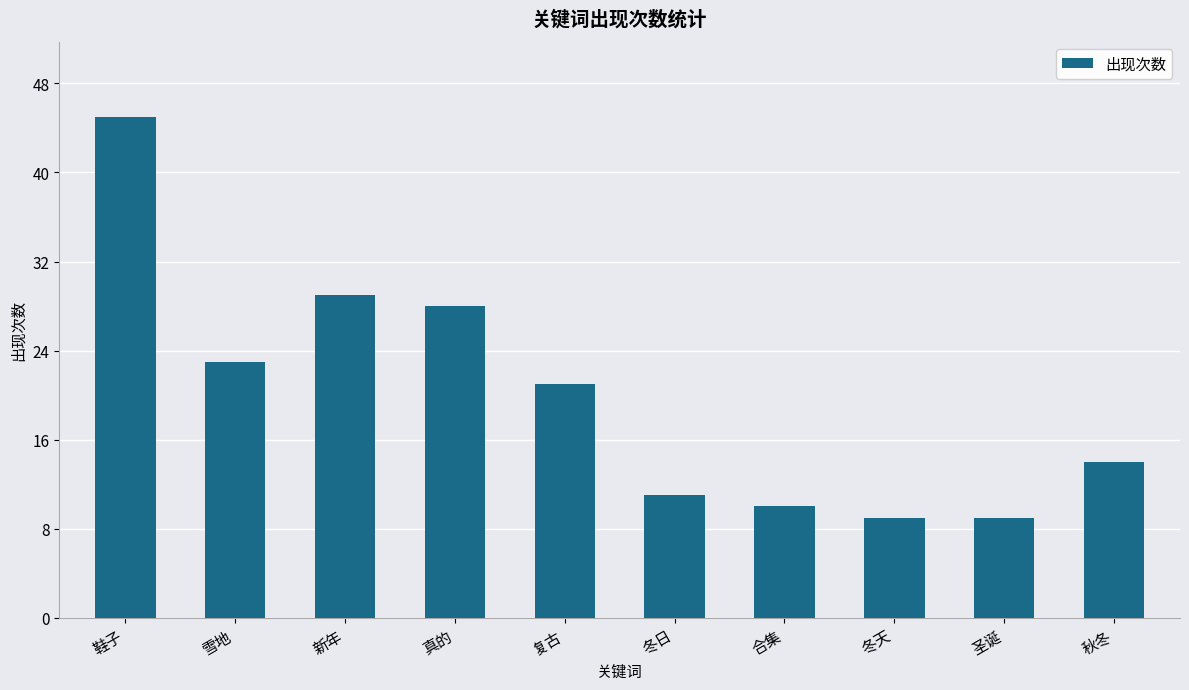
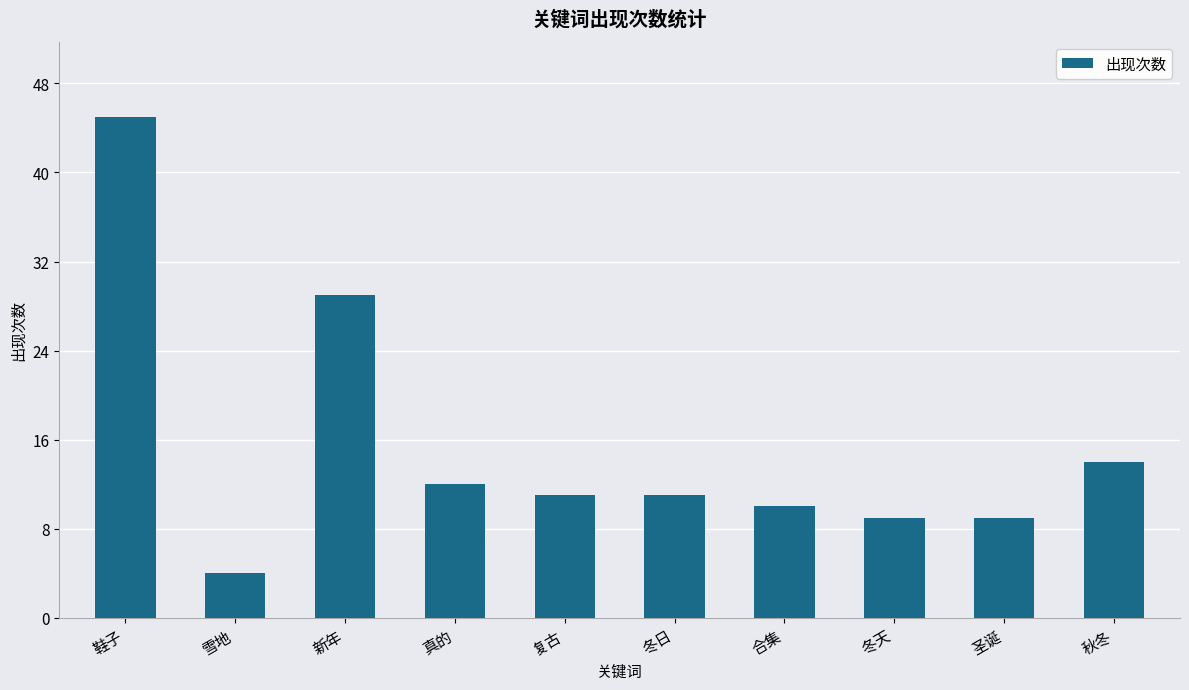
  {
    "鞋子": 45,
-   "雪地": 23,
+   "雪地": 4,
    "新年": 29,
-   "真的": 28,
-   "复古": 21,
+   "真的": 12,
+   "复古": 11,
    "冬日": 11,
    "合集": 10,
    "冬天": 9,
    "圣诞": 9,
    "秋冬": 14
  }
